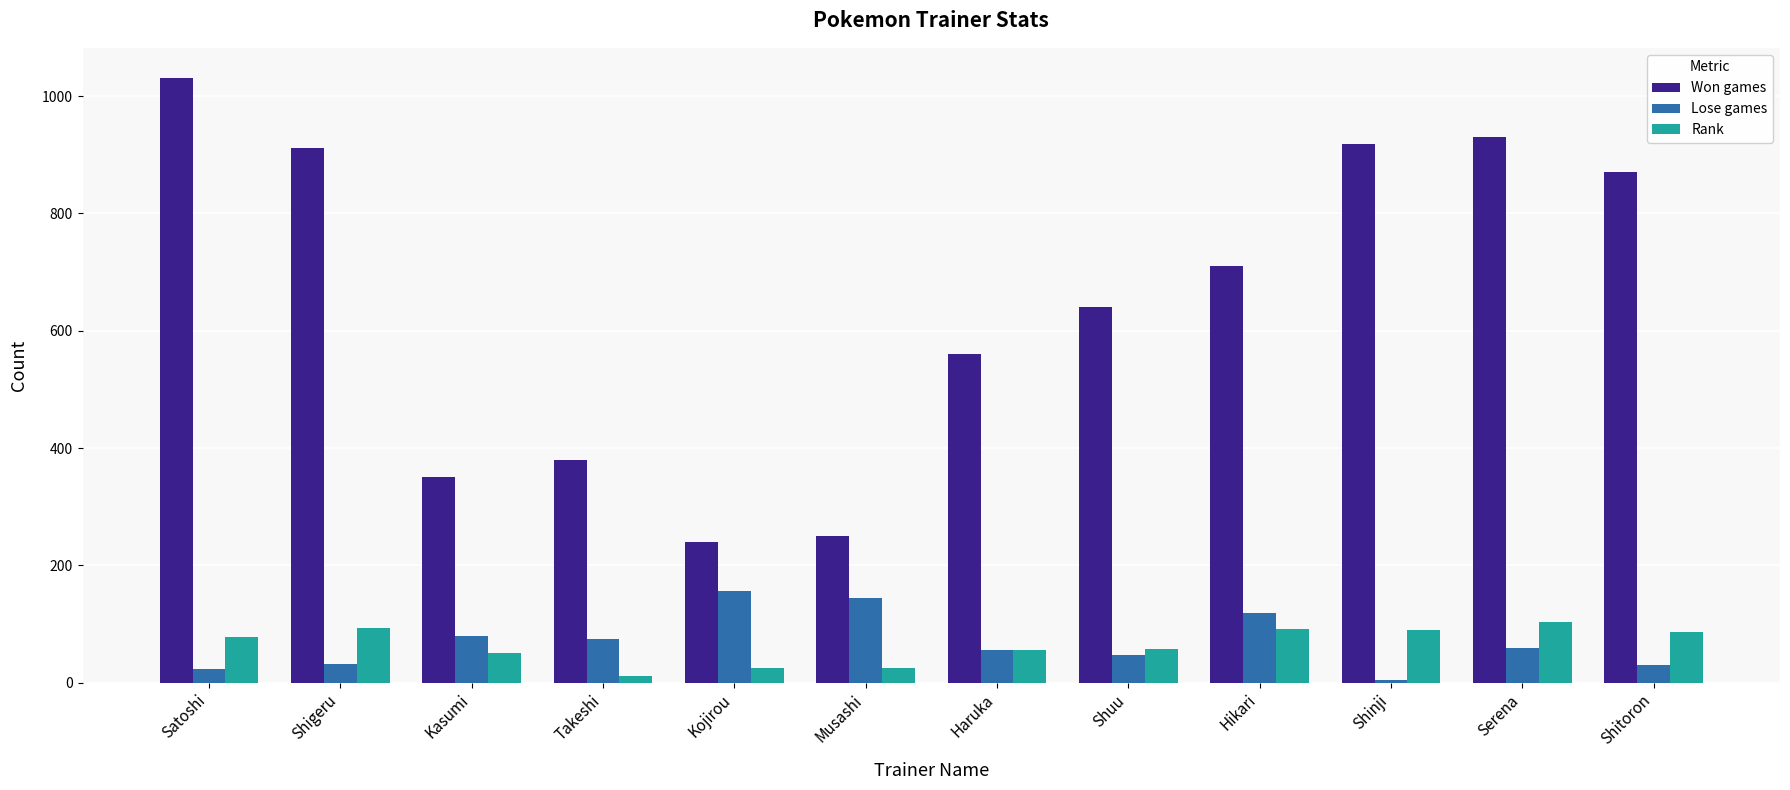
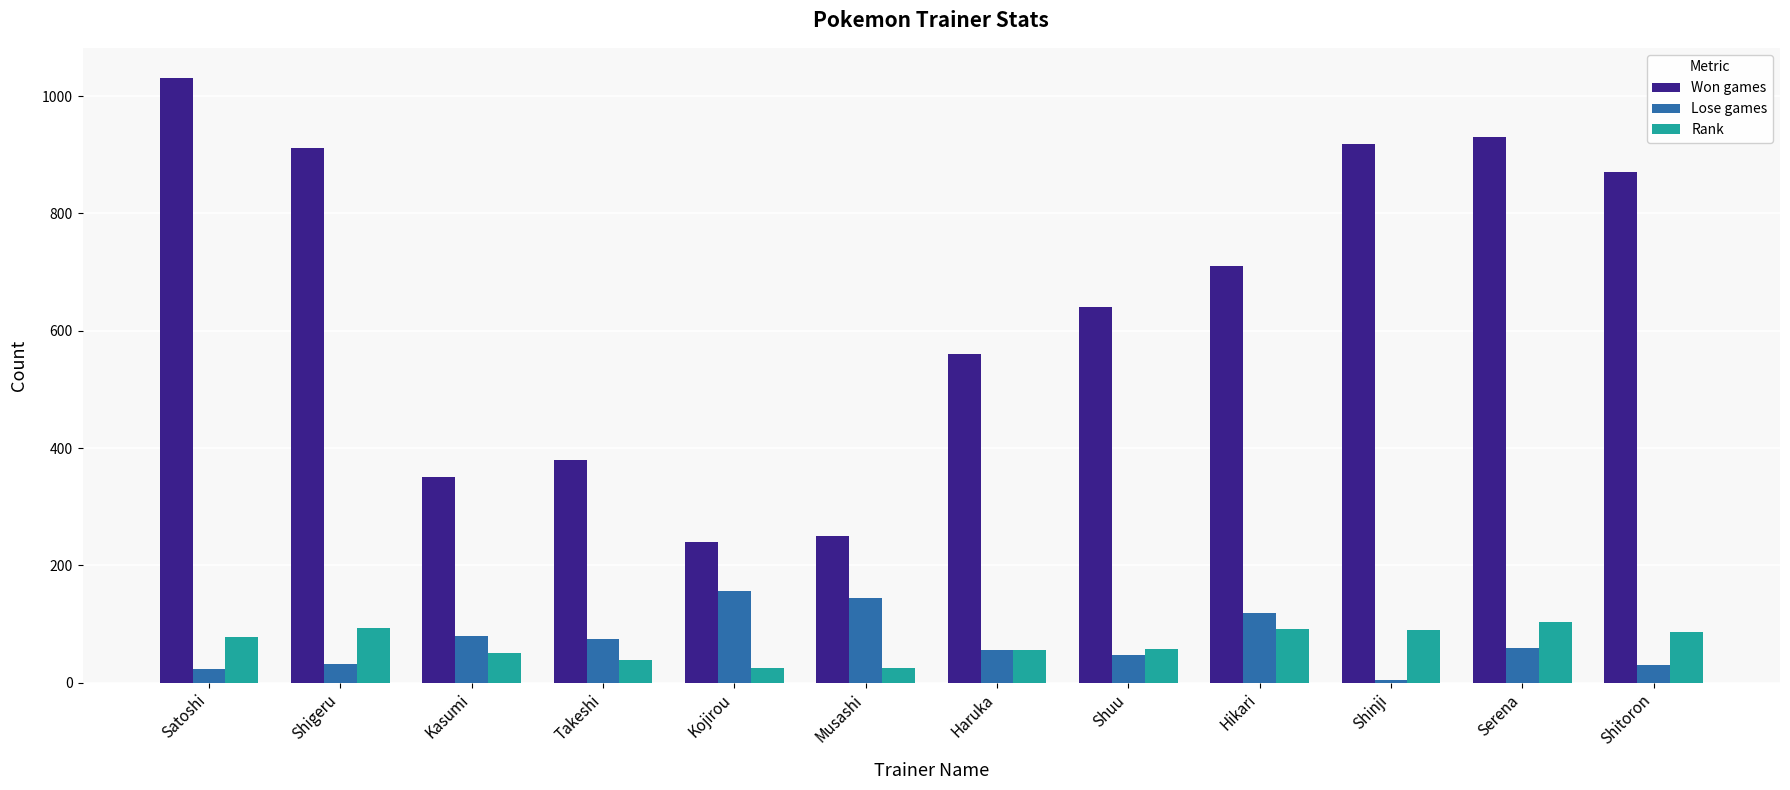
  {
    "Won games": {
      "Satoshi": 1030,
      "Shigeru": 910,
      "Kasumi": 350,
      "Takeshi": 380,
      "Kojirou": 240,
      "Musashi": 250,
      "Haruka": 560,
      "Shuu": 640,
      "Hikari": 710,
      "Shinji": 920,
      "Serena": 930,
      "Shitoron": 870
    },
    "Lose games": {
      "Satoshi": 20,
      "Shigeru": 30,
      "Kasumi": 80,
      "Takeshi": 80,
      "Kojirou": 160,
      "Musashi": 150,
      "Haruka": 60,
      "Shuu": 50,
      "Hikari": 120,
      "Shinji": 10,
      "Serena": 60,
      "Shitoron": 30
    },
    "Rank": {
      "Satoshi": 80,
      "Shigeru": 90,
      "Kasumi": 50,
-     "Takeshi": 10,
+     "Takeshi": 40,
      "Kojirou": 20,
      "Musashi": 30,
      "Haruka": 60,
      "Shuu": 60,
      "Hikari": 90,
      "Shinji": 90,
      "Serena": 100,
      "Shitoron": 90
    }
  }
